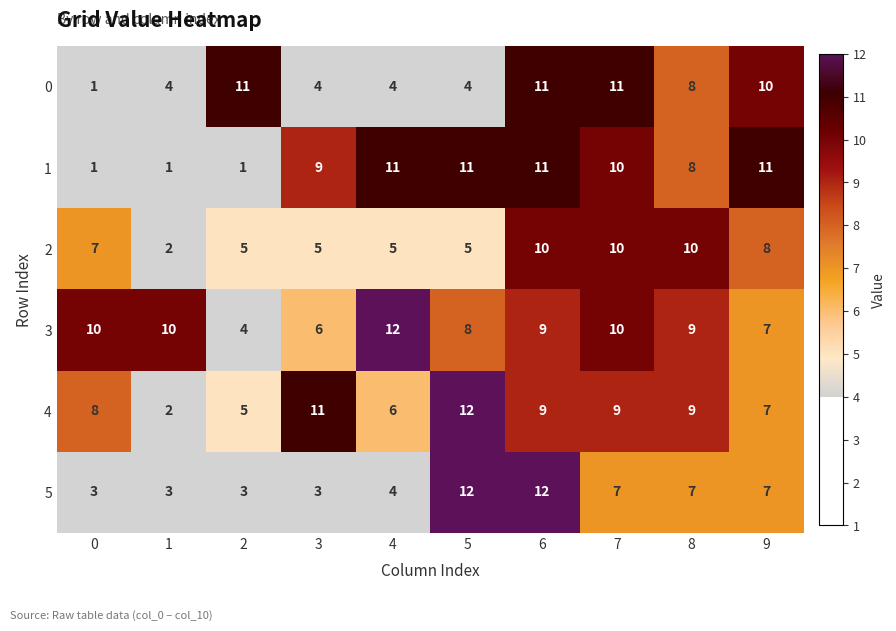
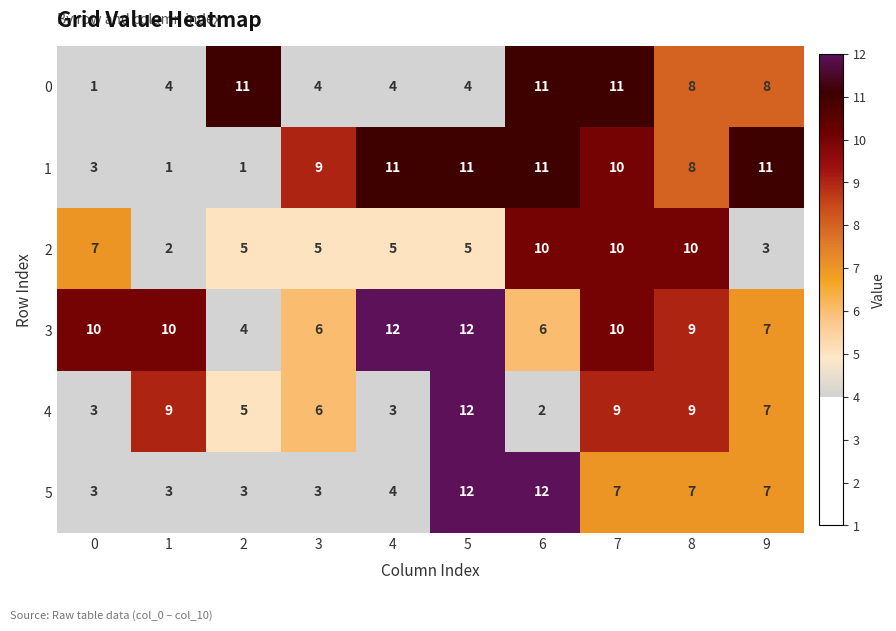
  {
    "0": {
      "0": 1,
      "1": 4,
      "2": 11,
      "3": 4,
      "4": 4,
      "5": 4,
      "6": 11,
      "7": 11,
      "8": 8,
-     "9": 10
+     "9": 8
    },
    "1": {
-     "0": 1,
+     "0": 3,
      "1": 1,
      "2": 1,
      "3": 9,
      "4": 11,
      "5": 11,
      "6": 11,
      "7": 10,
      "8": 8,
      "9": 11
    },
    "2": {
      "0": 7,
      "1": 2,
      "2": 5,
      "3": 5,
      "4": 5,
      "5": 5,
      "6": 10,
      "7": 10,
      "8": 10,
-     "9": 8
+     "9": 3
    },
    "3": {
      "0": 10,
      "1": 10,
      "2": 4,
      "3": 6,
      "4": 12,
-     "5": 8,
-     "6": 9,
+     "5": 12,
+     "6": 6,
      "7": 10,
      "8": 9,
      "9": 7
    },
    "4": {
-     "0": 8,
-     "1": 2,
+     "0": 3,
+     "1": 9,
      "2": 5,
-     "3": 11,
-     "4": 6,
+     "3": 6,
+     "4": 3,
      "5": 12,
-     "6": 9,
+     "6": 2,
      "7": 9,
      "8": 9,
      "9": 7
    },
    "5": {
      "0": 3,
      "1": 3,
      "2": 3,
      "3": 3,
      "4": 4,
      "5": 12,
      "6": 12,
      "7": 7,
      "8": 7,
      "9": 7
    }
  }
